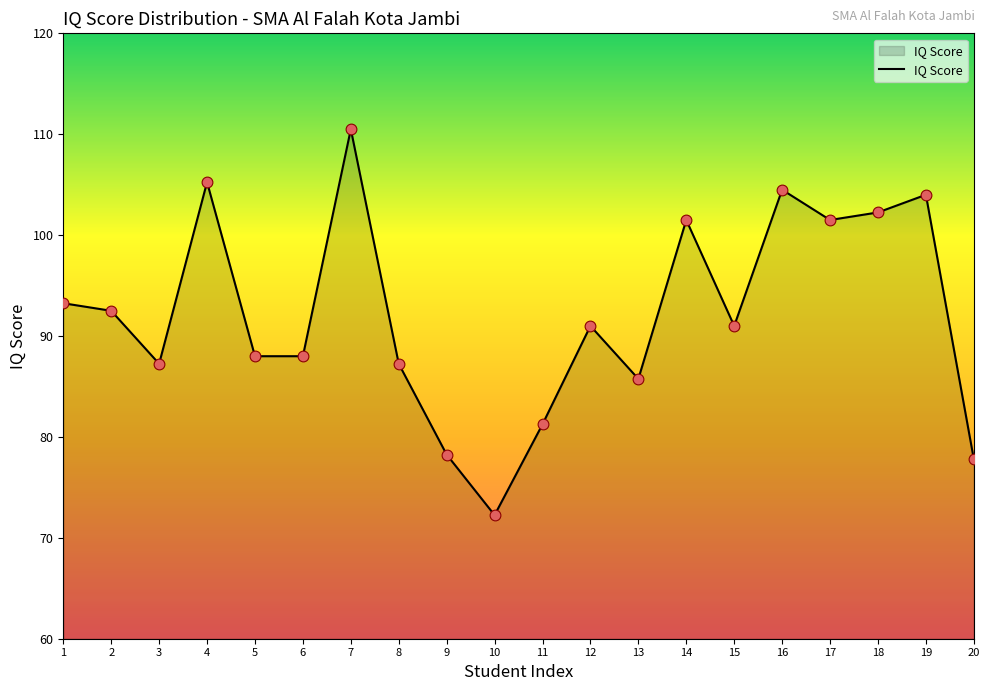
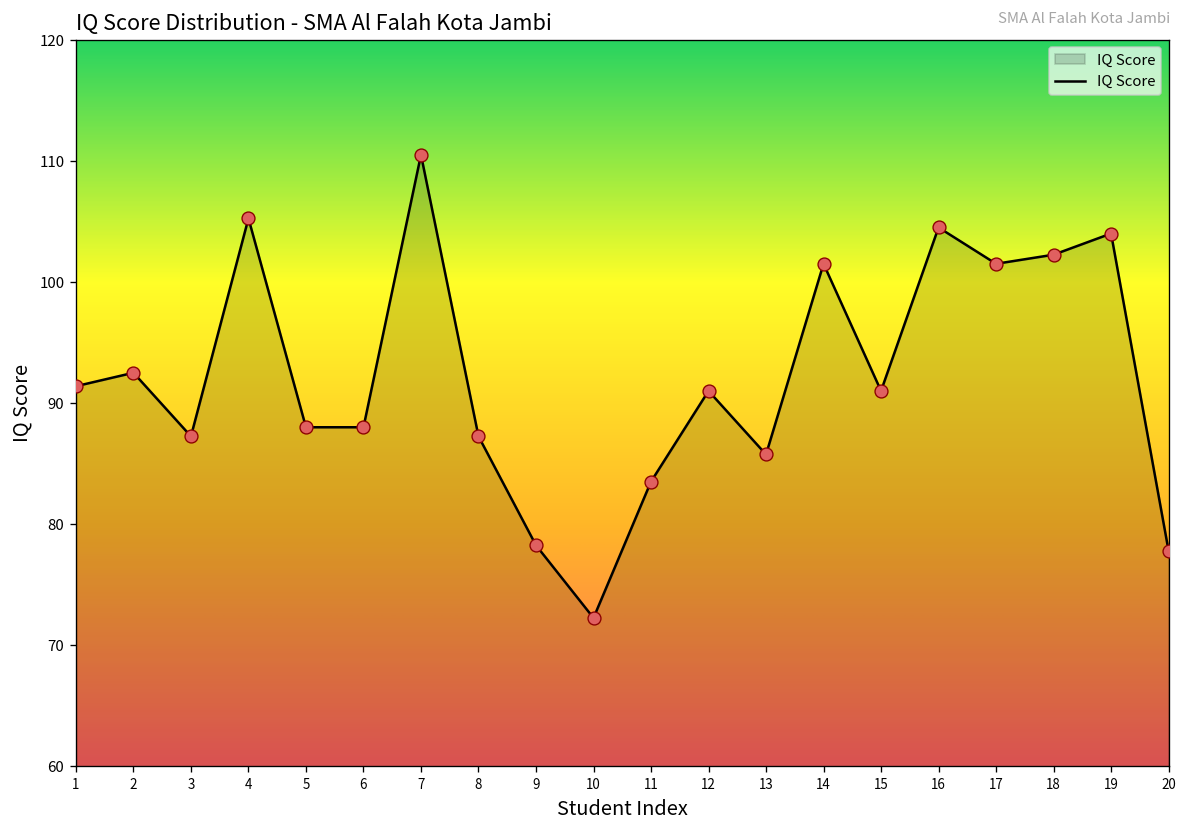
  {
-   "1": 93.3,
+   "1": 91.4,
    "2": 92.5,
    "3": 87.3,
    "4": 105.3,
    "5": 88.0,
    "6": 88.0,
    "7": 110.5,
    "8": 87.3,
    "9": 78.3,
    "10": 72.3,
-   "11": 81.3,
+   "11": 83.5,
    "12": 91.0,
    "13": 85.8,
    "14": 101.5,
    "15": 91.0,
    "16": 104.5,
    "17": 101.5,
    "18": 102.3,
    "19": 104.0,
    "20": 77.8
  }
